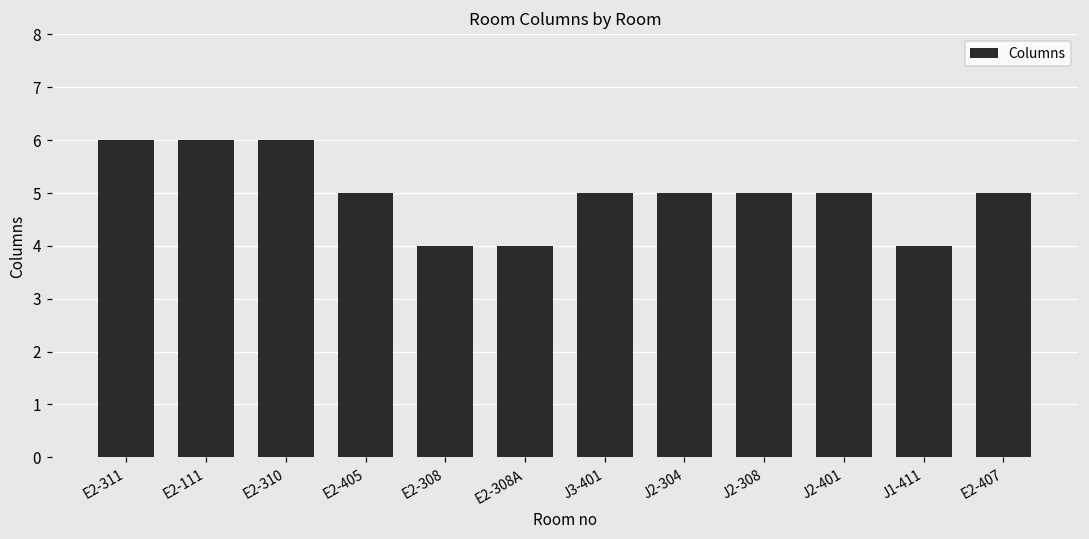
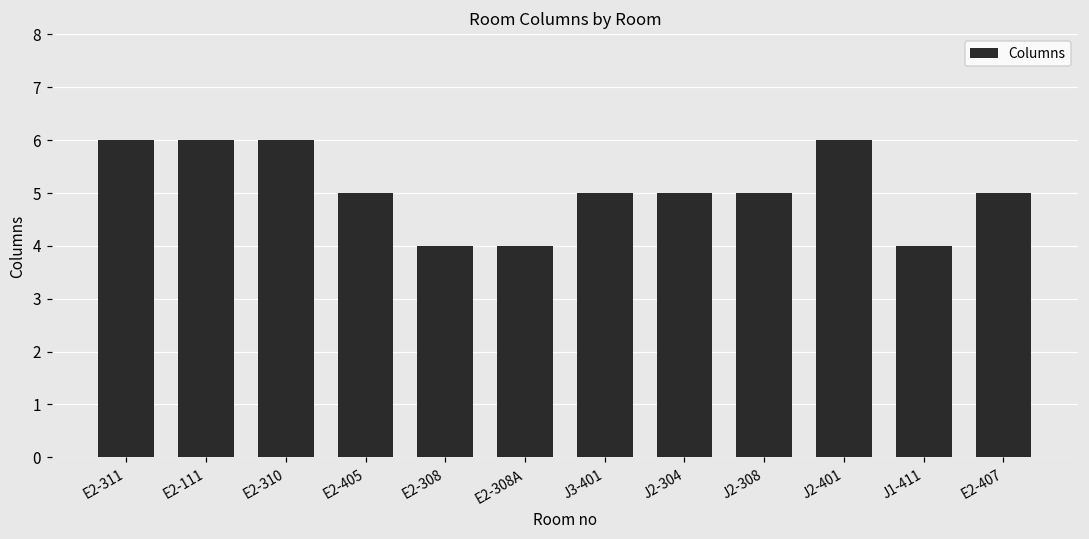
  {
    "E2-311": 6,
    "E2-111": 6,
    "E2-310": 6,
    "E2-405": 5,
    "E2-308": 4,
    "E2-308A": 4,
    "J3-401": 5,
    "J2-304": 5,
    "J2-308": 5,
-   "J2-401": 5,
+   "J2-401": 6,
    "J1-411": 4,
    "E2-407": 5
  }
